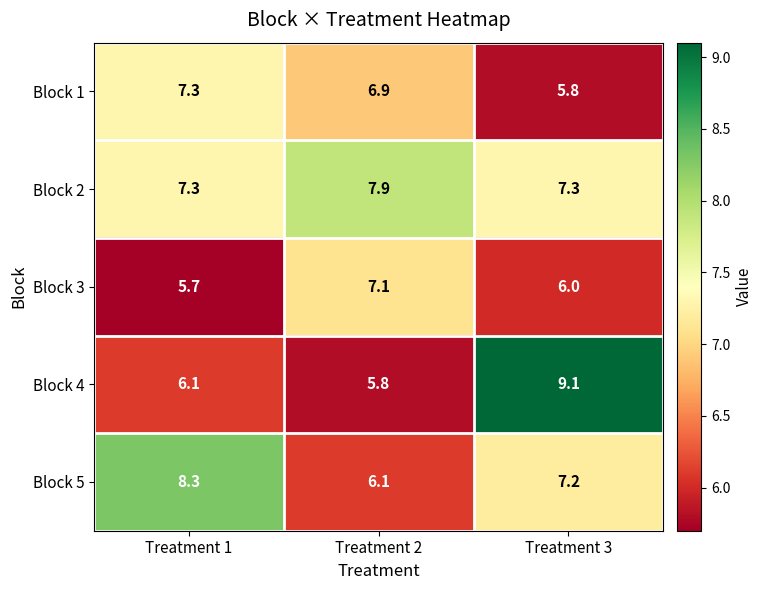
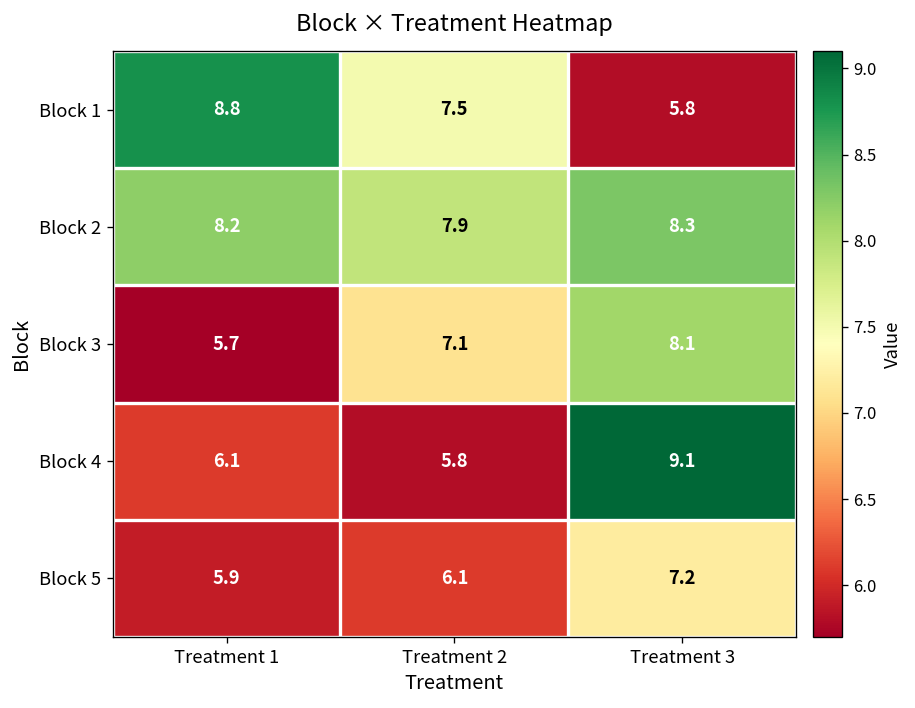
  {
    "Block 1": {
-     "Treatment 1": 7.3,
-     "Treatment 2": 6.9,
+     "Treatment 1": 8.8,
+     "Treatment 2": 7.5,
      "Treatment 3": 5.8
    },
    "Block 2": {
-     "Treatment 1": 7.3,
+     "Treatment 1": 8.2,
      "Treatment 2": 7.9,
-     "Treatment 3": 7.3
+     "Treatment 3": 8.3
    },
    "Block 3": {
      "Treatment 1": 5.7,
      "Treatment 2": 7.1,
-     "Treatment 3": 6.0
+     "Treatment 3": 8.1
    },
    "Block 4": {
      "Treatment 1": 6.1,
      "Treatment 2": 5.8,
      "Treatment 3": 9.1
    },
    "Block 5": {
-     "Treatment 1": 8.3,
+     "Treatment 1": 5.9,
      "Treatment 2": 6.1,
      "Treatment 3": 7.2
    }
  }
